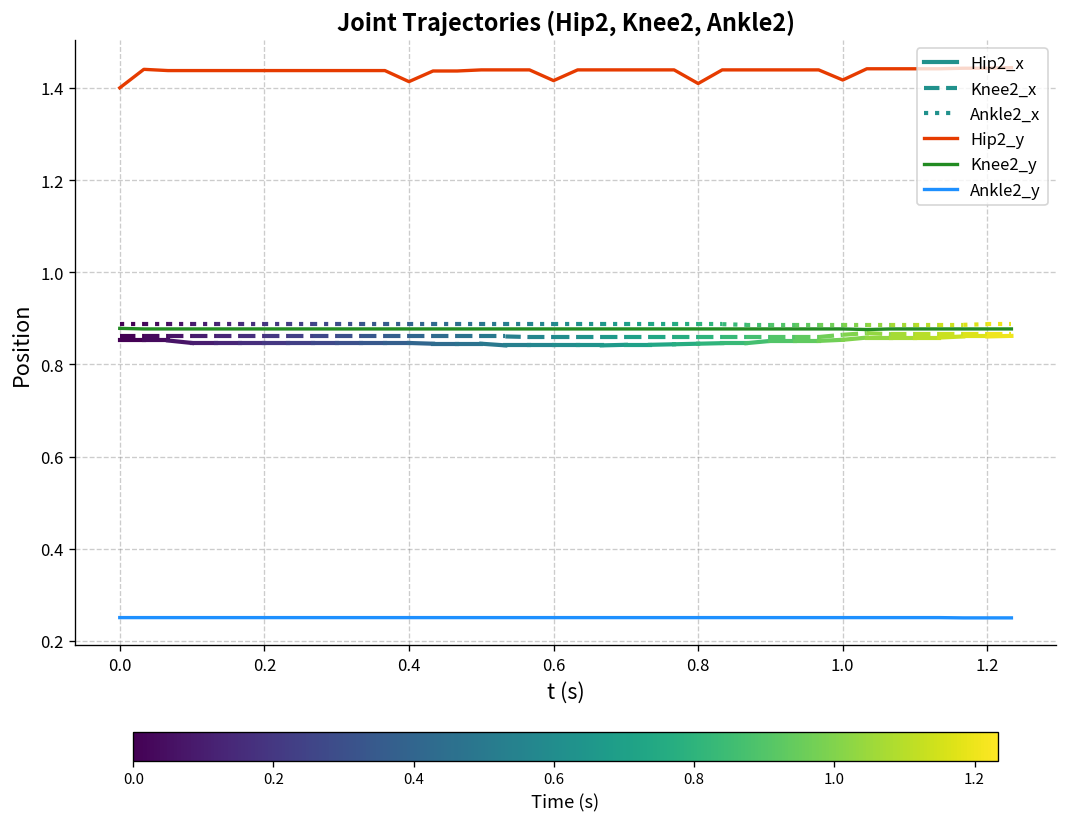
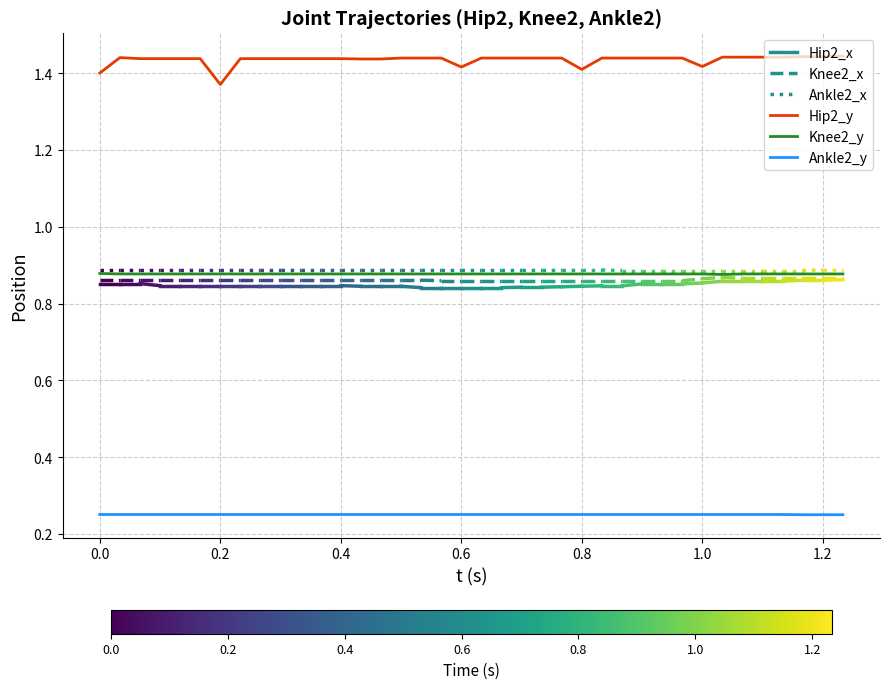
  {
    "Hip2_y": {
      "0.0": 1.40,
-     "0.2": 1.44,
-     "0.4": 1.41,
+     "0.2": 1.37,
+     "0.4": 1.44,
      "0.6": 1.42,
      "0.8": 1.41,
      "1.0": 1.42
    },
    "Knee2_y": {
      "0.0": 0.88,
      "0.2": 0.88,
      "0.4": 0.88,
      "0.6": 0.88,
      "0.8": 0.88,
      "1.0": 0.88,
      "1.2": 0.88
    },
    "Ankle2_y": {
      "0.0": 0.25,
      "0.2": 0.25,
      "0.4": 0.25,
      "0.6": 0.25,
      "0.8": 0.25,
      "1.0": 0.25,
      "1.2": 0.25
    }
  }
